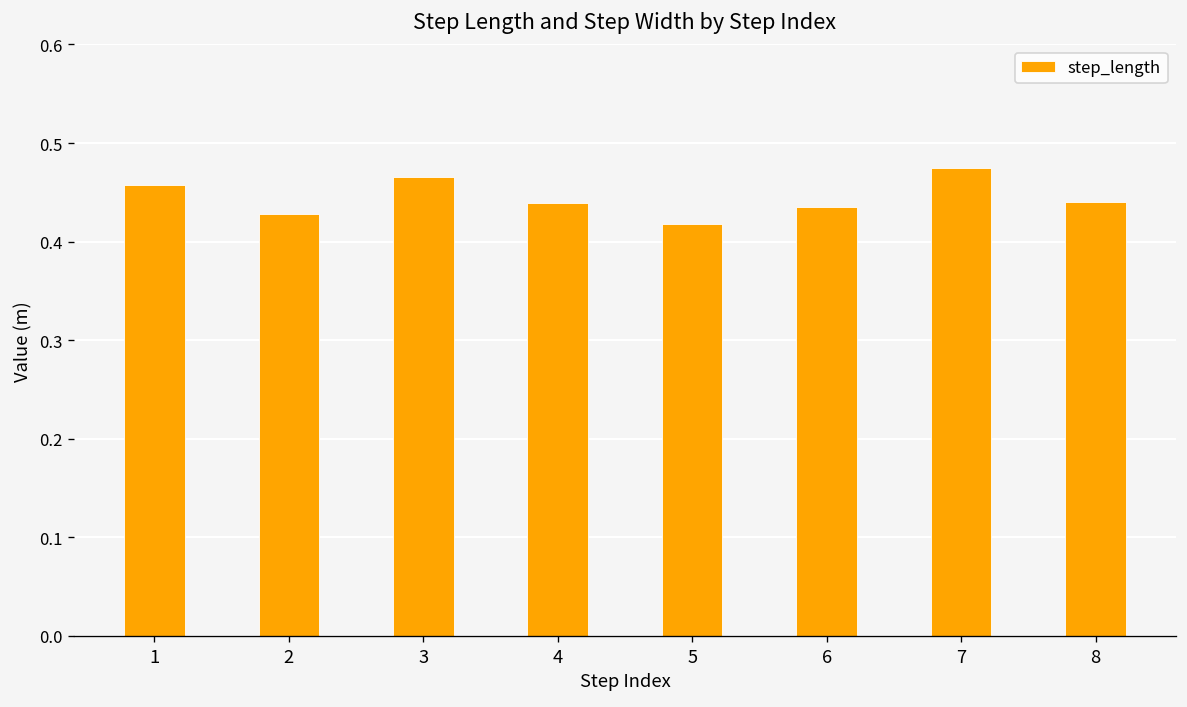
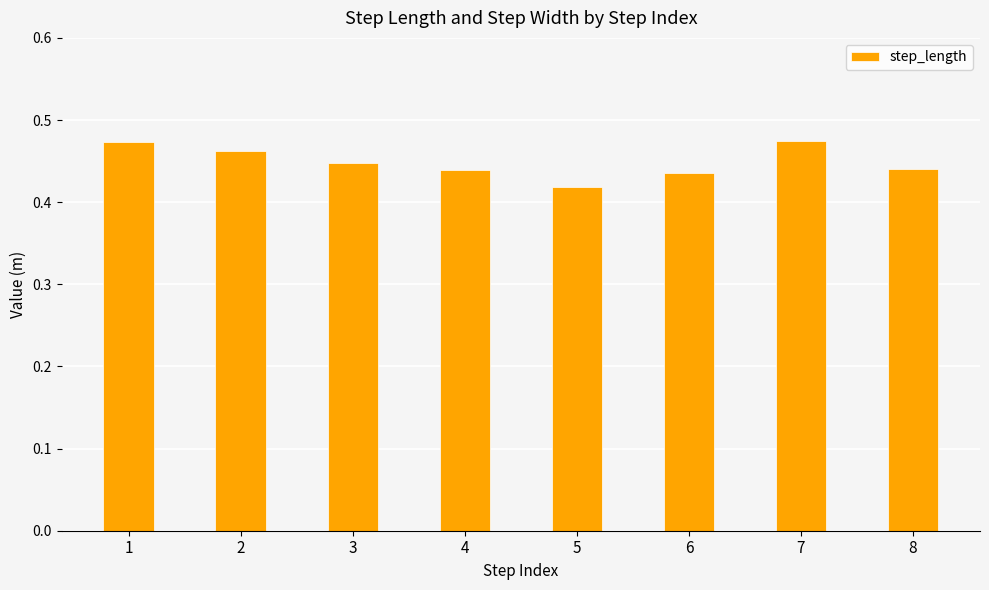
  {
-   "1": 0.46,
-   "2": 0.43,
-   "3": 0.47,
+   "1": 0.47,
+   "2": 0.46,
+   "3": 0.45,
    "4": 0.44,
    "5": 0.42,
    "6": 0.44,
    "7": 0.47,
    "8": 0.44
  }
